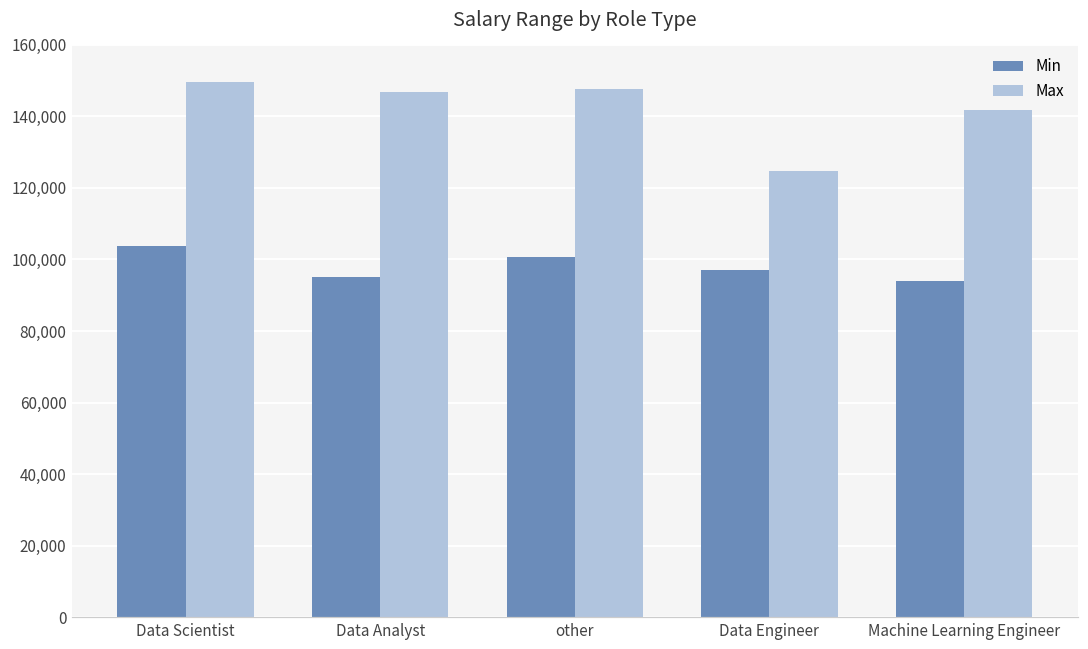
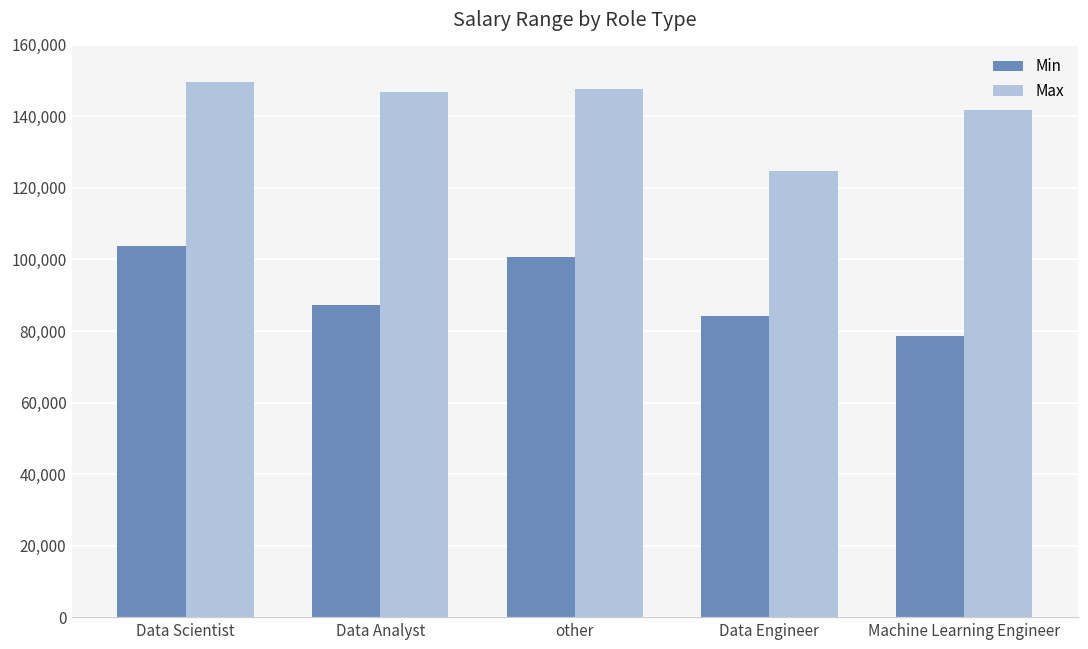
  {
    "Min": {
      "Data Scientist": "104,000",
-     "Data Analyst": "95,000",
+     "Data Analyst": "87,000",
      "other": "101,000",
-     "Data Engineer": "97,000",
-     "Machine Learning Engineer": "94,000"
+     "Data Engineer": "84,000",
+     "Machine Learning Engineer": "78,000"
    },
    "Max": {
      "Data Scientist": "149,000",
      "Data Analyst": "147,000",
      "other": "148,000",
      "Data Engineer": "125,000",
      "Machine Learning Engineer": "142,000"
    }
  }
